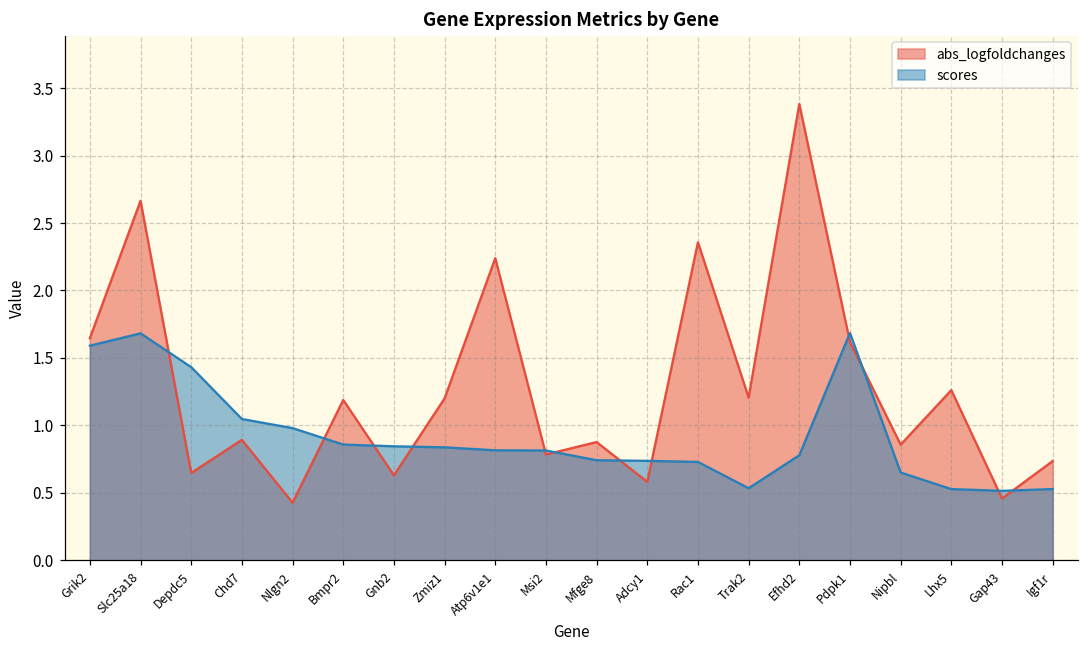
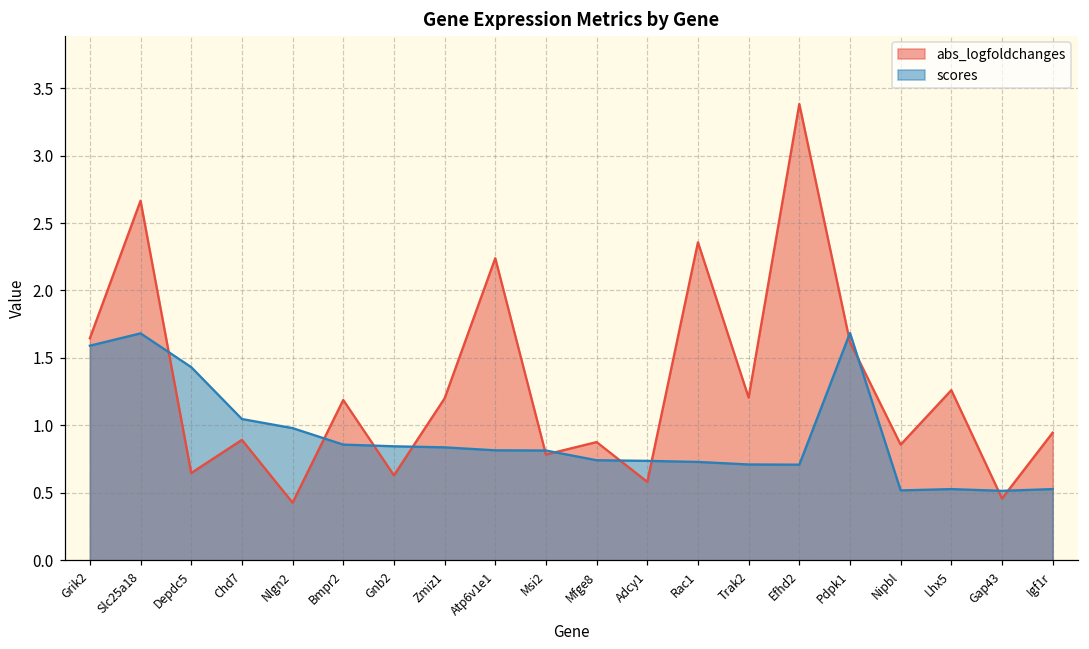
  {
    "abs_logfoldchanges": {
      "Grik2": 1.65,
      "Slc25a18": 2.66,
      "Depdc5": 0.65,
      "Chd7": 0.89,
      "Nlgn2": 0.43,
      "Bmpr2": 1.19,
      "Gnb2": 0.63,
      "Zmiz1": 1.20,
      "Atp6v1e1": 2.24,
      "Msi2": 0.78,
      "Mfge8": 0.88,
      "Adcy1": 0.58,
      "Rac1": 2.36,
      "Trak2": 1.21,
      "Efhd2": 3.38,
      "Pdpk1": 1.62,
      "Nipbl": 0.86,
      "Lhx5": 1.26,
      "Gap43": 0.46,
-     "Igf1r": 0.74
+     "Igf1r": 0.95
    },
    "scores": {
      "Grik2": 1.59,
      "Slc25a18": 1.68,
      "Depdc5": 1.43,
      "Chd7": 1.05,
      "Nlgn2": 0.98,
      "Bmpr2": 0.86,
      "Gnb2": 0.85,
      "Zmiz1": 0.84,
      "Atp6v1e1": 0.82,
      "Msi2": 0.81,
      "Mfge8": 0.74,
      "Adcy1": 0.74,
      "Rac1": 0.73,
-     "Trak2": 0.53,
-     "Efhd2": 0.78,
+     "Trak2": 0.71,
+     "Efhd2": 0.71,
      "Pdpk1": 1.69,
-     "Nipbl": 0.65,
+     "Nipbl": 0.52,
      "Lhx5": 0.53,
      "Gap43": 0.52,
      "Igf1r": 0.53
    }
  }
